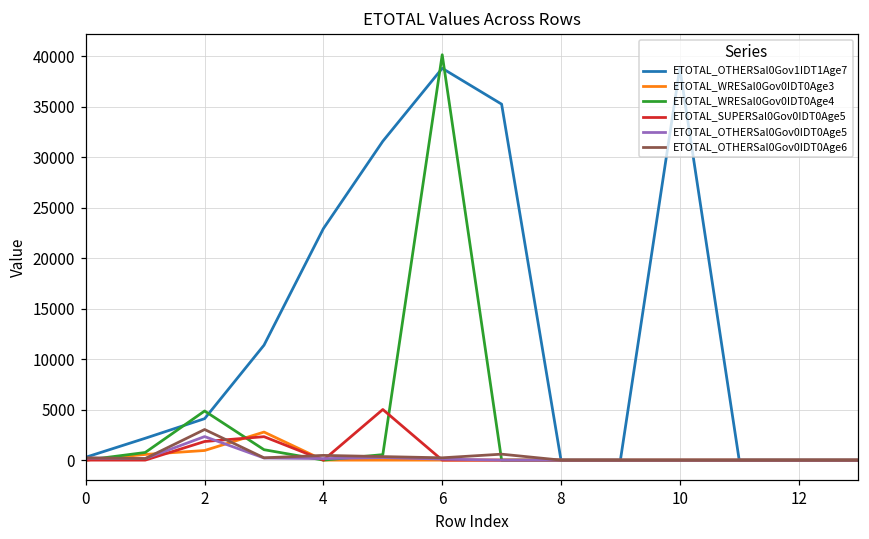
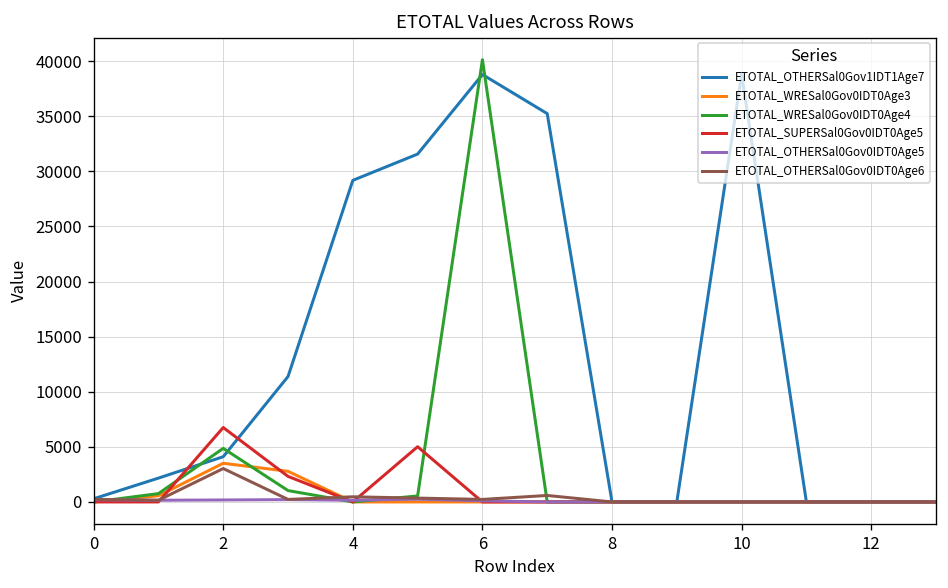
  {
    "ETOTAL_OTHERSal0Gov1IDT1Age7": {
      "2": 4000,
-     "4": 23000,
+     "4": 29000,
      "6": 39000
    },
    "ETOTAL_WRESal0Gov0IDT0Age3": {
-     "2": 1000
+     "2": 4000
    },
    "ETOTAL_WRESal0Gov0IDT0Age4": {
      "2": 5000,
      "6": 40000
    },
    "ETOTAL_SUPERSal0Gov0IDT0Age5": {
-     "2": 2000
+     "2": 7000
    },
    "ETOTAL_OTHERSal0Gov0IDT0Age5": {
-     "2": 2000
+     "2": 0
    },
    "ETOTAL_OTHERSal0Gov0IDT0Age6": {
      "2": 3000,
      "4": 0
    }
  }
